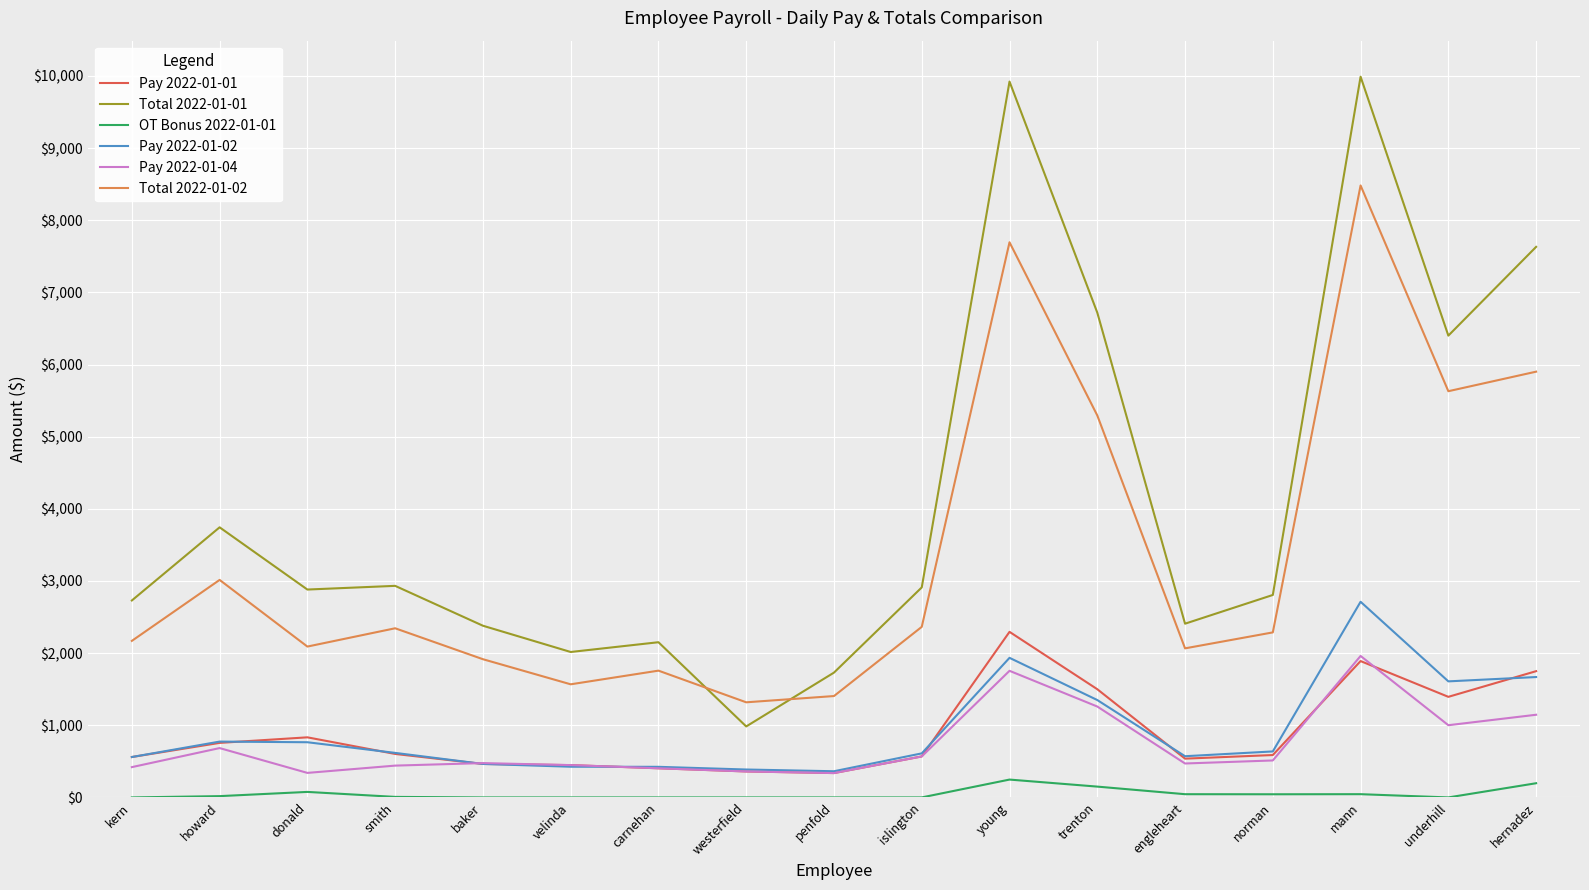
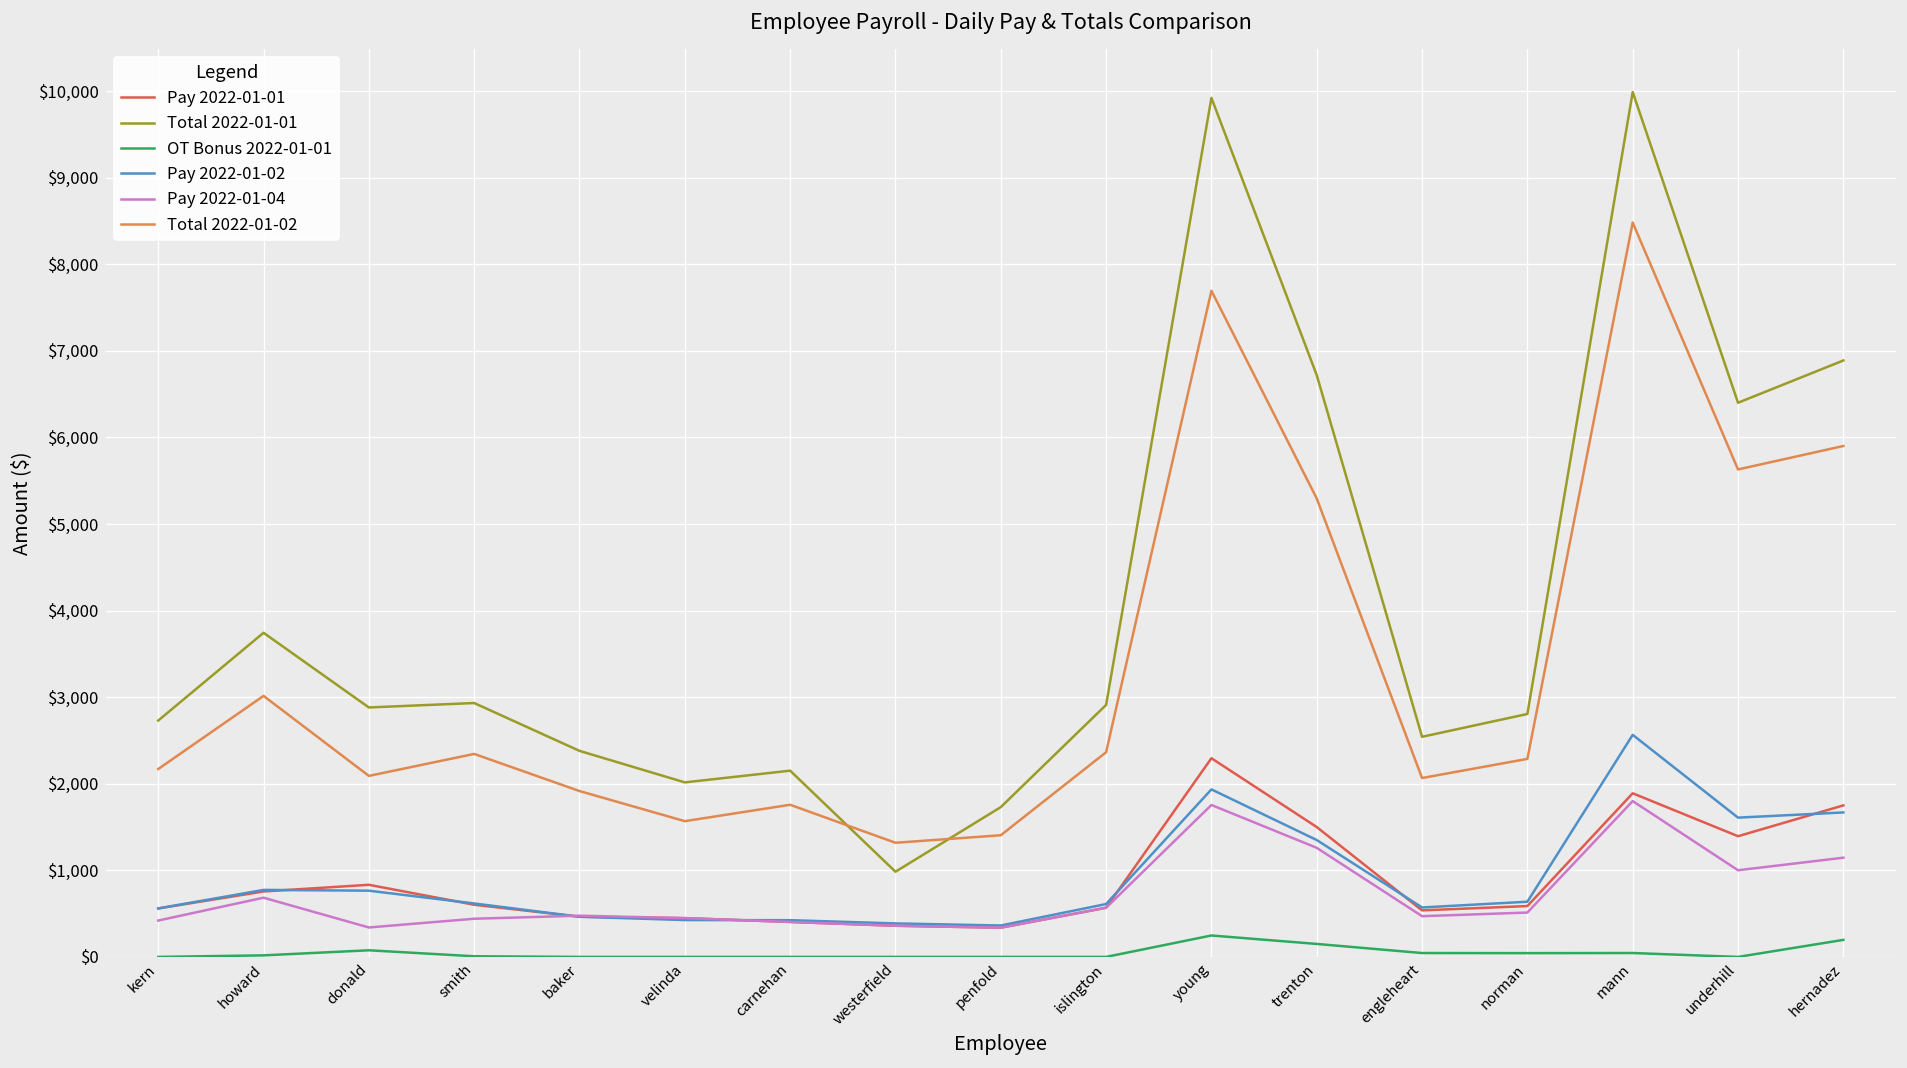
  {
    "Total 2022-01-01": {
      "kern": "$2,700",
      "howard": "$3,700",
      "donald": "$2,900",
      "smith": "$2,900",
      "baker": "$2,400",
      "velinda": "$2,000",
      "carnehan": "$2,200",
      "westerfield": "$1,000",
      "penfold": "$1,700",
      "islington": "$2,900",
      "young": "$9,900",
      "trenton": "$6,700",
-     "engleheart": "$2,400",
+     "engleheart": "$2,500",
      "norman": "$2,800",
      "mann": "$10,000",
      "underhill": "$6,400",
-     "hernadez": "$7,600"
+     "hernadez": "$6,900"
    },
    "OT Bonus 2022-01-01": {
      "kern": "$0",
      "howard": "$0",
      "donald": "$100",
      "smith": "$0",
      "baker": "$0",
      "velinda": "$0",
      "carnehan": "$0",
      "westerfield": "$0",
      "penfold": "$0",
      "islington": "$0",
      "young": "$200",
      "trenton": "$200",
      "engleheart": "$0",
      "norman": "$0",
      "mann": "$0",
      "underhill": "$0",
      "hernadez": "$200"
    },
    "Pay 2022-01-02": {
      "donald": "$800",
      "islington": "$600",
      "young": "$1,900",
      "trenton": "$1,400",
      "norman": "$600",
-     "mann": "$2,700",
+     "mann": "$2,600",
      "underhill": "$1,600",
      "hernadez": "$1,700"
    },
    "Pay 2022-01-04": {
      "kern": "$400",
      "howard": "$700",
      "donald": "$300",
      "smith": "$400",
      "young": "$1,800",
      "trenton": "$1,300",
      "engleheart": "$500",
      "norman": "$500",
-     "mann": "$2,000",
+     "mann": "$1,800",
      "underhill": "$1,000",
      "hernadez": "$1,100"
    }
  }
